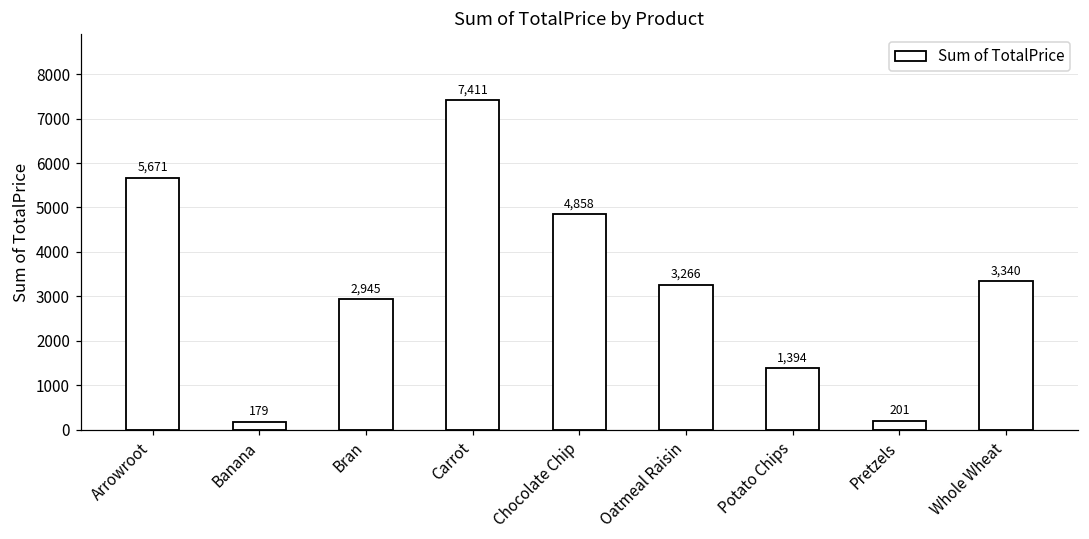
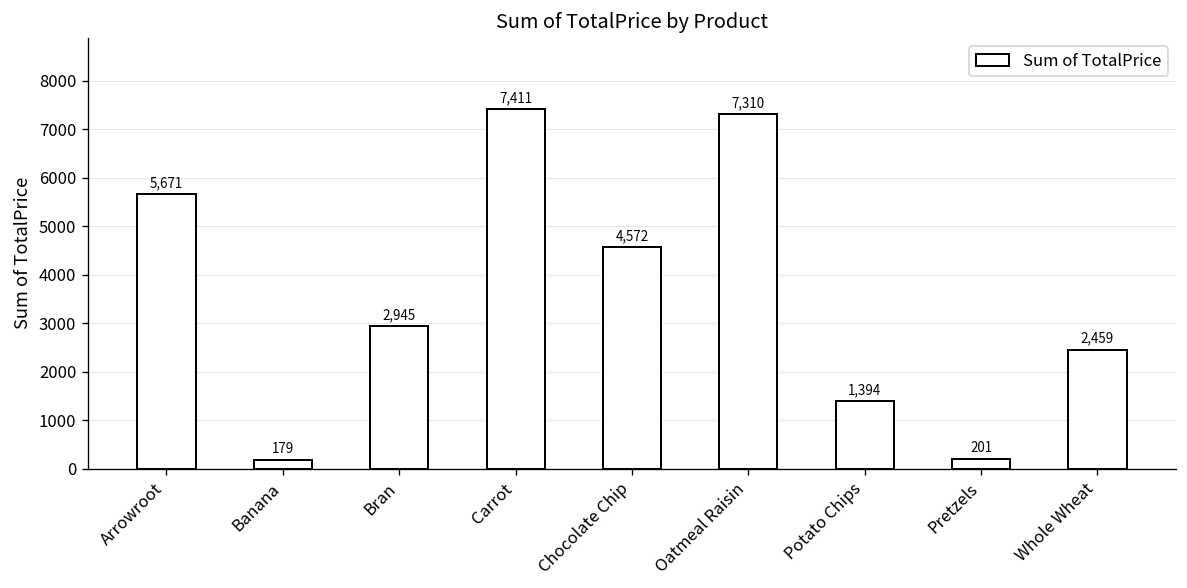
  {
    "Arrowroot": "5,671",
    "Banana": "179",
    "Bran": "2,945",
    "Carrot": "7,411",
-   "Chocolate Chip": "4,858",
-   "Oatmeal Raisin": "3,266",
+   "Chocolate Chip": "4,572",
+   "Oatmeal Raisin": "7,310",
    "Potato Chips": "1,394",
    "Pretzels": "201",
-   "Whole Wheat": "3,340"
+   "Whole Wheat": "2,459"
  }
